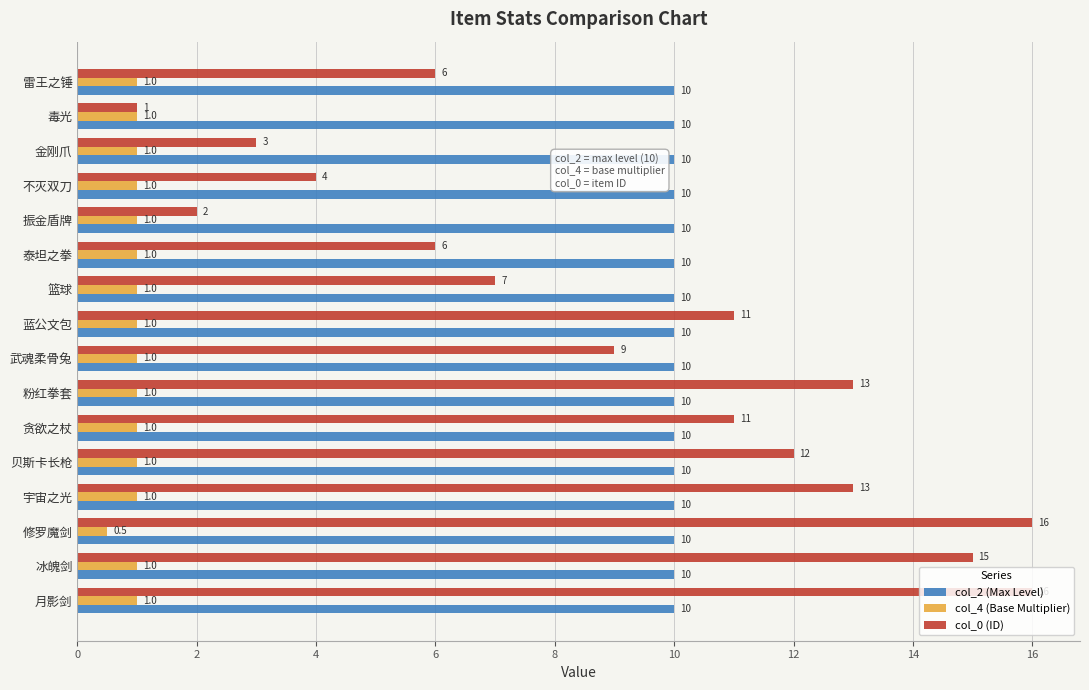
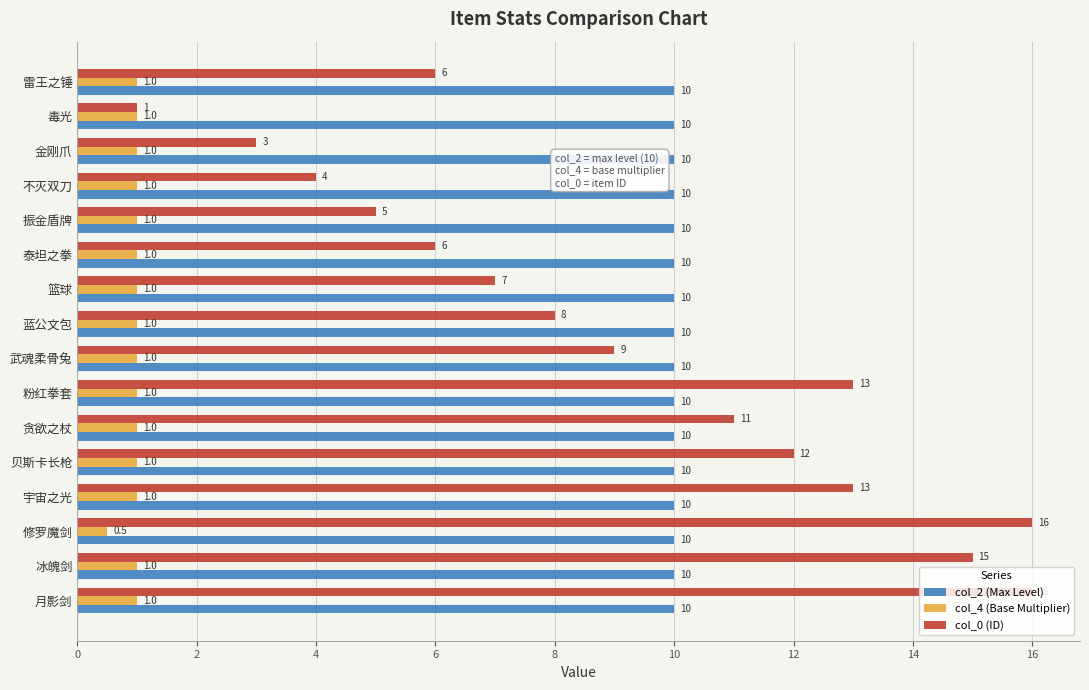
  {
    "col_2 (Max Level)": {
      "雷王之锤": 10,
      "毒光": 10,
      "金刚爪": 10,
      "不灭双刀": 10,
      "振金盾牌": 10,
      "泰坦之拳": 10,
      "篮球": 10,
      "蓝公文包": 10,
      "武魂柔骨兔": 10,
      "粉红拳套": 10,
      "贪欲之杖": 10,
      "贝斯卡长枪": 10,
      "宇宙之光": 10,
      "修罗魔剑": 10,
      "冰魄剑": 10,
      "月影剑": 10
    },
    "col_4 (Base Multiplier)": {
      "雷王之锤": 1.0,
      "毒光": 1.0,
      "金刚爪": 1.0,
      "不灭双刀": 1.0,
      "振金盾牌": 1.0,
      "泰坦之拳": 1.0,
      "篮球": 1.0,
      "蓝公文包": 1.0,
      "武魂柔骨兔": 1.0,
      "粉红拳套": 1.0,
      "贪欲之杖": 1.0,
      "贝斯卡长枪": 1.0,
      "宇宙之光": 1.0,
      "修罗魔剑": 0.5,
      "冰魄剑": 1.0,
      "月影剑": 1.0
    },
    "col_0 (ID)": {
      "雷王之锤": 6,
      "毒光": 1,
      "金刚爪": 3,
      "不灭双刀": 4,
-     "振金盾牌": 2,
+     "振金盾牌": 5,
      "泰坦之拳": 6,
      "篮球": 7,
-     "蓝公文包": 11,
+     "蓝公文包": 8,
      "武魂柔骨兔": 9,
      "粉红拳套": 13,
      "贪欲之杖": 11,
      "贝斯卡长枪": 12,
      "宇宙之光": 13,
      "修罗魔剑": 16,
      "冰魄剑": 15
    }
  }
